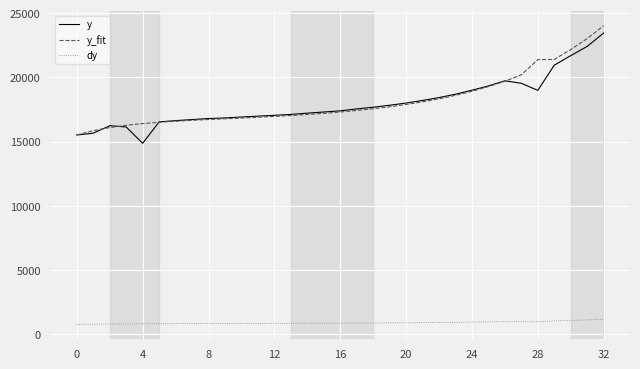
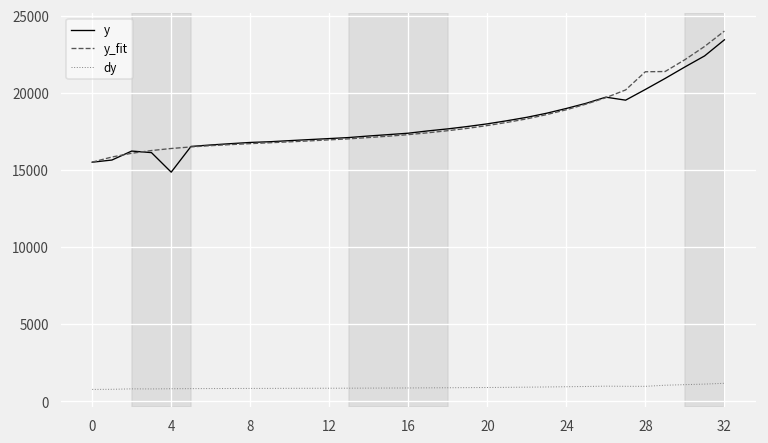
  {
    "y": {
      "4": 14900,
-     "28": 19000,
+     "28": 20200,
      "32": 23500
    },
    "y_fit": {
      "4": 16400,
      "28": 21400,
      "32": 24000
    },
    "dy": {
      "0": 800,
      "4": 800,
      "8": 800,
      "12": 900,
      "16": 900,
      "20": 900,
      "24": 1000,
      "28": 1000,
      "32": 1200
    }
  }
